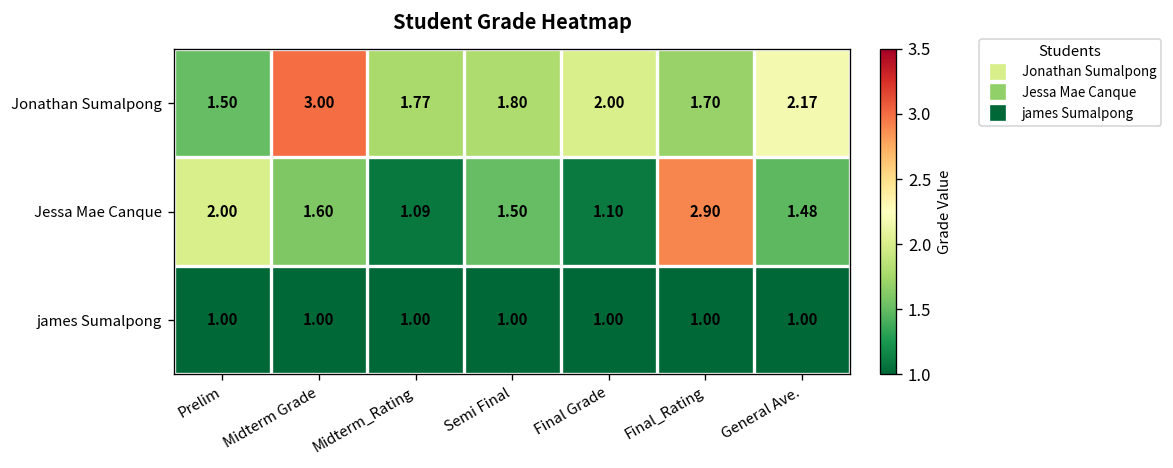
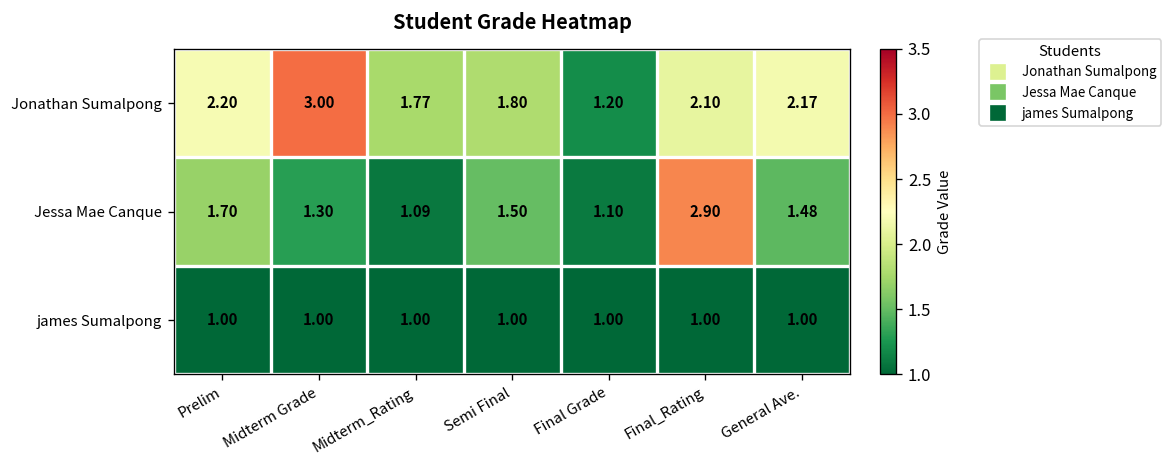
  {
    "Jonathan Sumalpong": {
-     "Prelim": 1.50,
+     "Prelim": 2.20,
      "Midterm Grade": 3.00,
      "Midterm_Rating": 1.77,
      "Semi Final": 1.80,
-     "Final Grade": 2.00,
-     "Final_Rating": 1.70,
+     "Final Grade": 1.20,
+     "Final_Rating": 2.10,
      "General Ave.": 2.17
    },
    "Jessa Mae Canque": {
-     "Prelim": 2.00,
-     "Midterm Grade": 1.60,
+     "Prelim": 1.70,
+     "Midterm Grade": 1.30,
      "Midterm_Rating": 1.09,
      "Semi Final": 1.50,
      "Final Grade": 1.10,
      "Final_Rating": 2.90,
      "General Ave.": 1.48
    },
    "james Sumalpong": {
      "Prelim": 1.00,
      "Midterm Grade": 1.00,
      "Midterm_Rating": 1.00,
      "Semi Final": 1.00,
      "Final Grade": 1.00,
      "Final_Rating": 1.00,
      "General Ave.": 1.00
    }
  }
